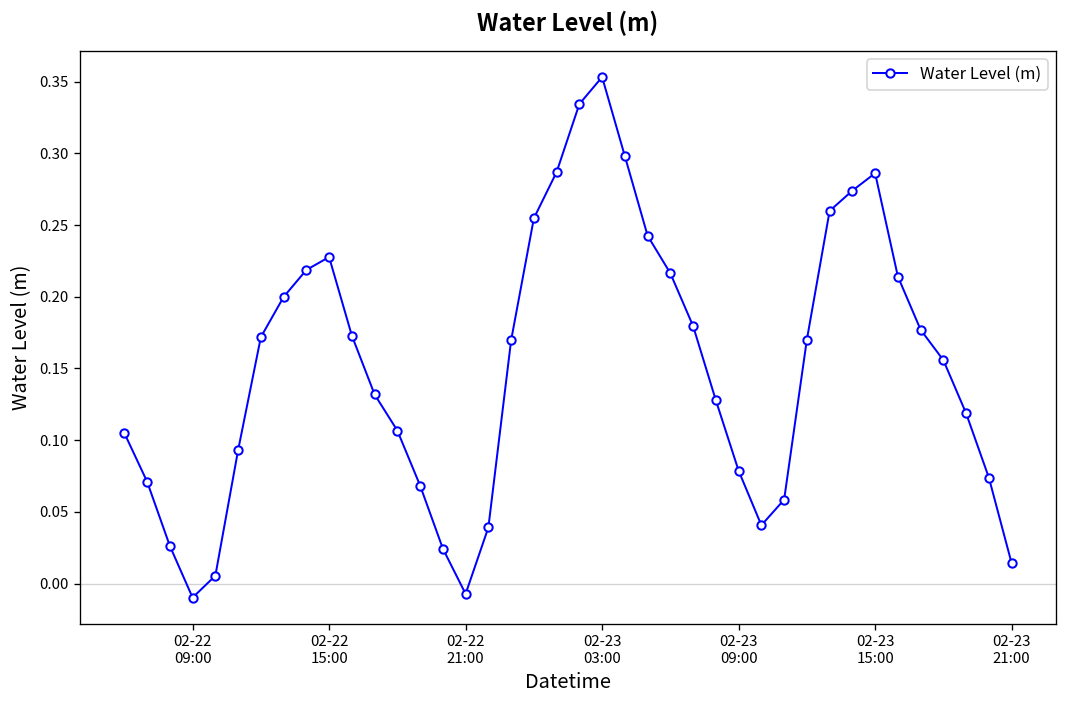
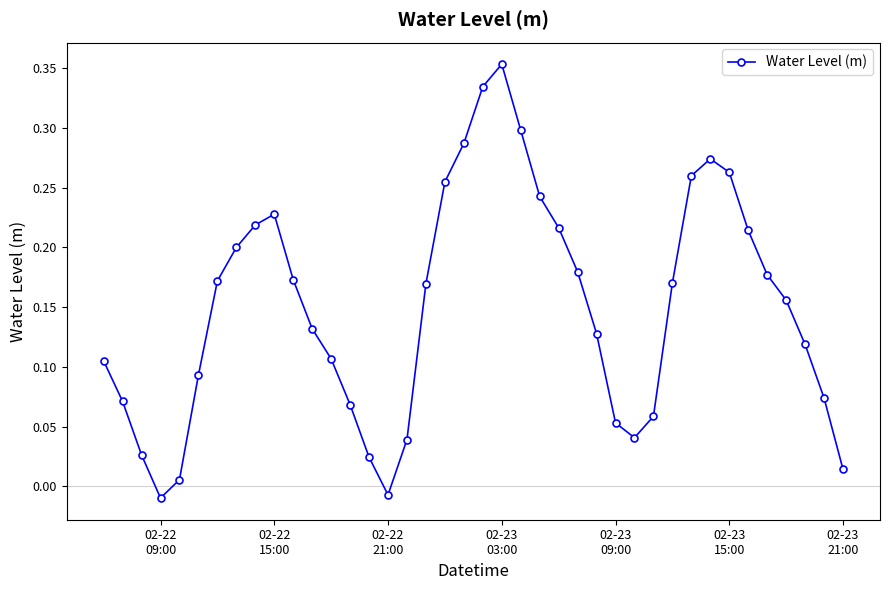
  {
    "02-22 09:00": -0.010,
    "02-22 15:00": 0.228,
    "02-22 21:00": -0.007,
    "02-23 03:00": 0.353,
-   "02-23 09:00": 0.079,
-   "02-23 15:00": 0.286,
+   "02-23 09:00": 0.053,
+   "02-23 15:00": 0.263,
    "02-23 21:00": 0.014
  }
